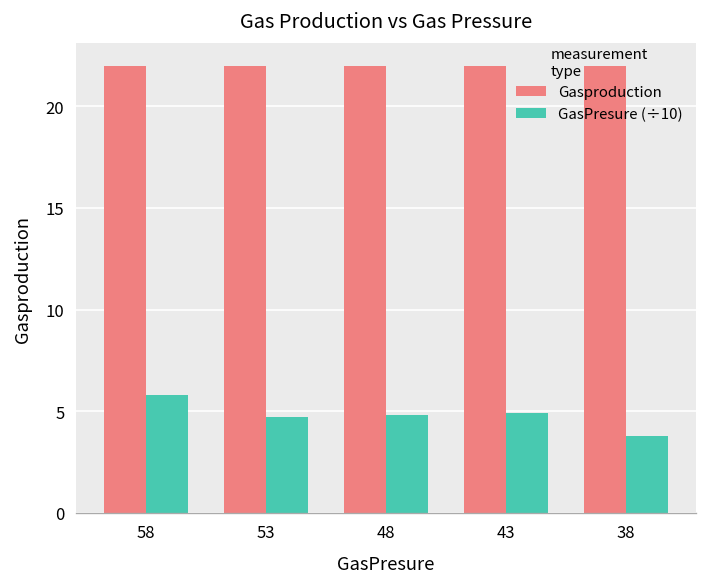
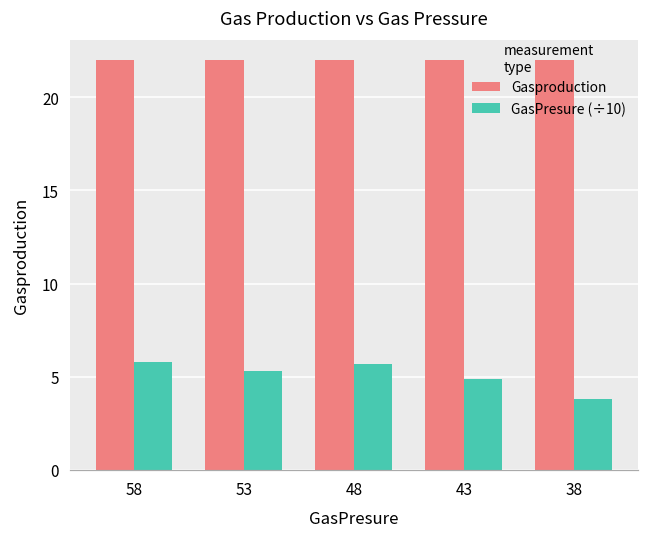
  {
    "Gasproduction": {
      "58": 22.0,
      "53": 22.0,
      "48": 22.0,
      "43": 22.0,
      "38": 22.0
    },
    "GasPresure (÷10)": {
      "58": 5.8,
-     "53": 4.7,
-     "48": 4.8,
+     "53": 5.3,
+     "48": 5.7,
      "43": 4.9,
      "38": 3.8
    }
  }
